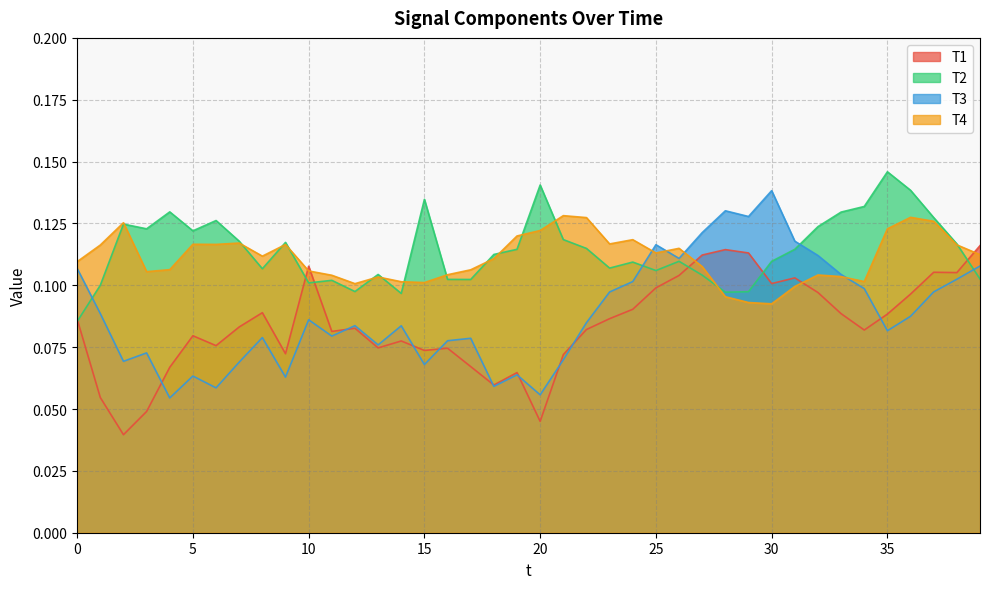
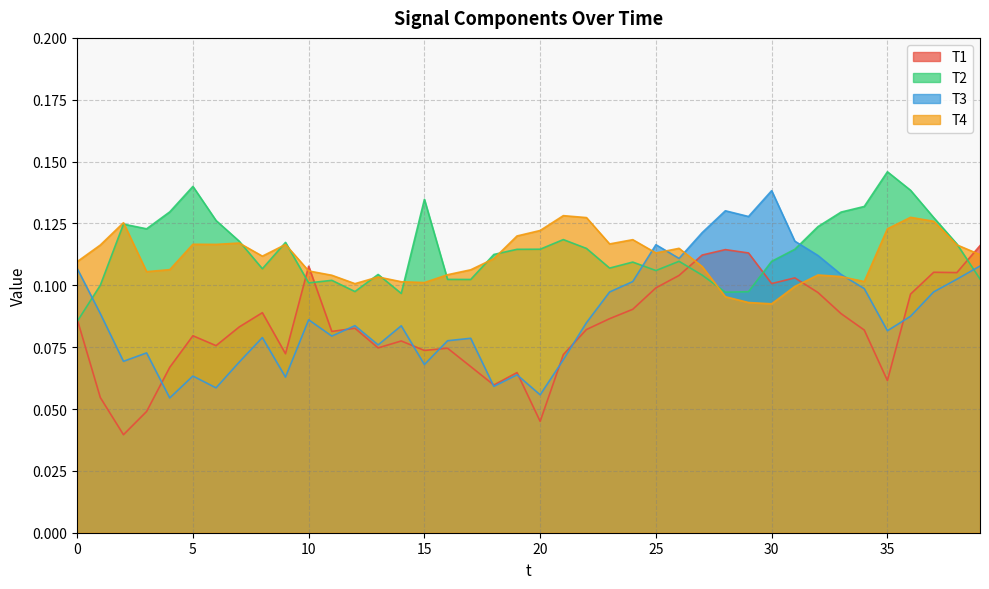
  {
    "T1": {
      "5": 0.080,
      "10": 0.108,
      "15": 0.074,
      "20": 0.045,
      "25": 0.099,
      "30": 0.101,
-     "35": 0.088
+     "35": 0.062
    },
    "T2": {
-     "5": 0.122,
+     "5": 0.140,
      "10": 0.101,
      "15": 0.135,
-     "20": 0.141,
+     "20": 0.115,
      "25": 0.106,
      "30": 0.110,
      "35": 0.146
    },
    "T3": {
      "0": 0.107,
      "5": 0.063,
      "10": 0.086,
      "15": 0.068,
      "20": 0.056,
      "25": 0.116,
      "30": 0.138,
      "35": 0.082
    },
    "T4": {
      "0": 0.110,
      "5": 0.117,
      "10": 0.106,
      "15": 0.101,
      "20": 0.122,
      "25": 0.113,
      "30": 0.093,
      "35": 0.123
    }
  }
